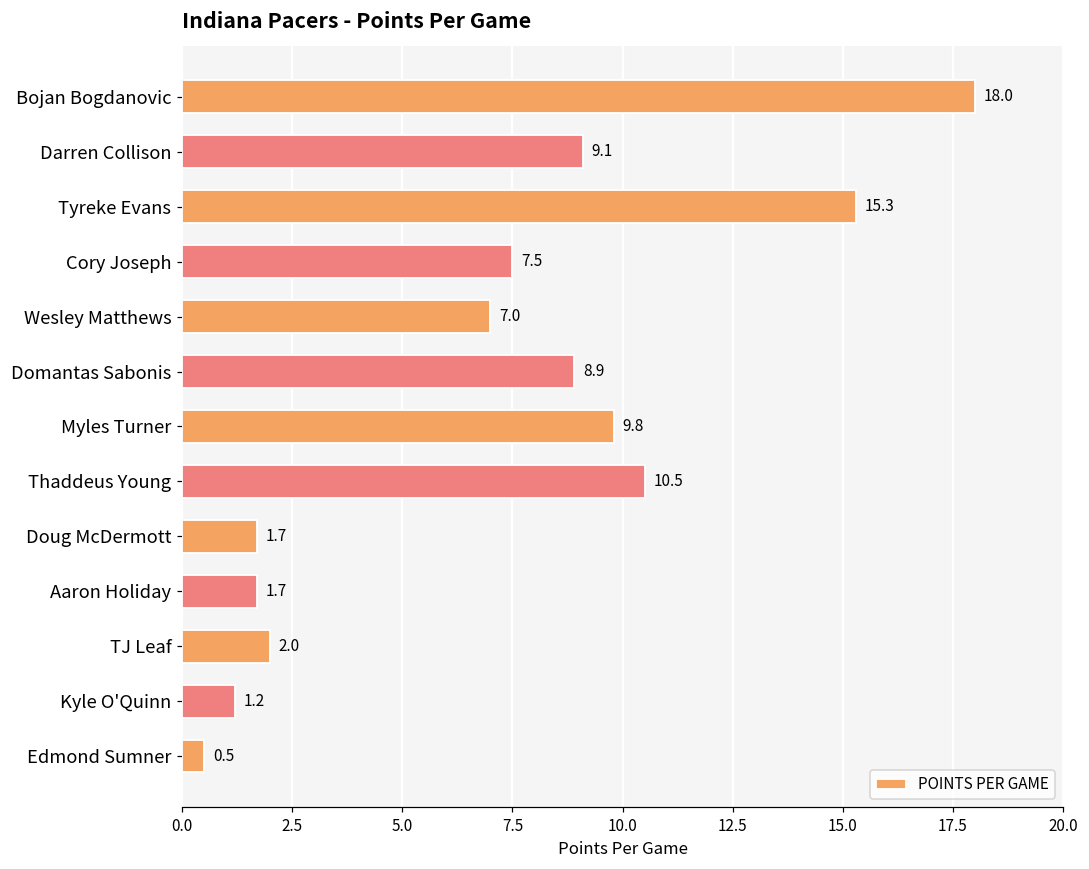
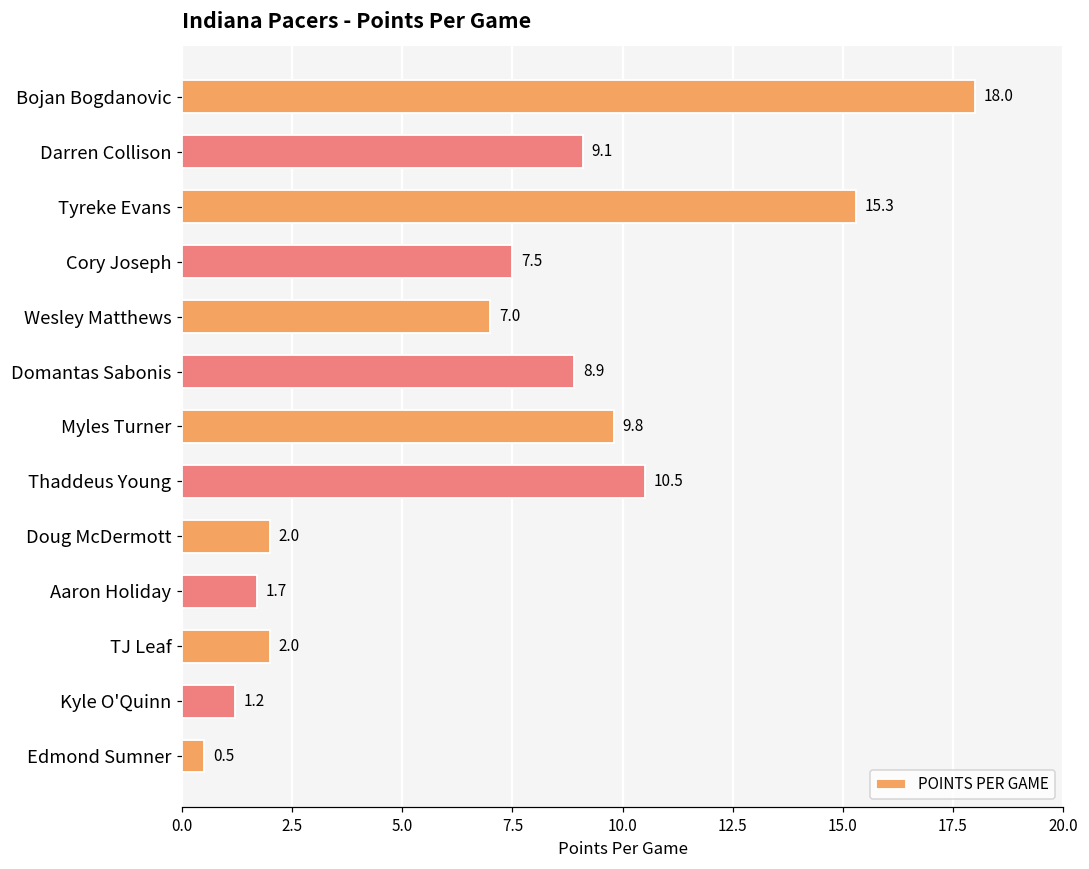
  {
    "Bojan Bogdanovic": 18.0,
    "Darren Collison": 9.1,
    "Tyreke Evans": 15.3,
    "Cory Joseph": 7.5,
    "Wesley Matthews": 7.0,
    "Domantas Sabonis": 8.9,
    "Myles Turner": 9.8,
    "Thaddeus Young": 10.5,
-   "Doug McDermott": 1.7,
+   "Doug McDermott": 2.0,
    "Aaron Holiday": 1.7,
    "TJ Leaf": 2.0,
    "Kyle O'Quinn": 1.2,
    "Edmond Sumner": 0.5
  }
